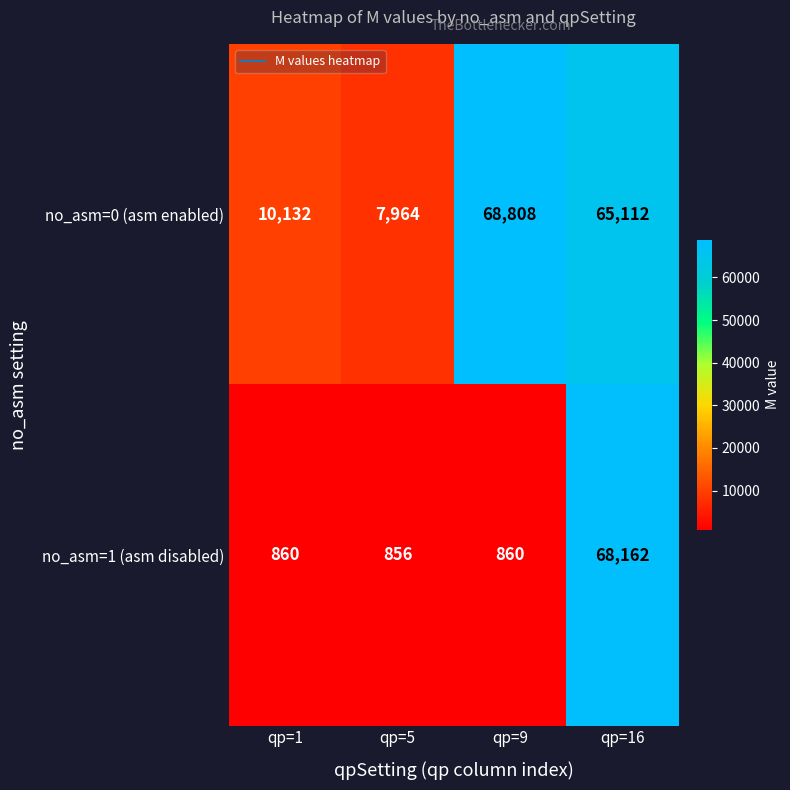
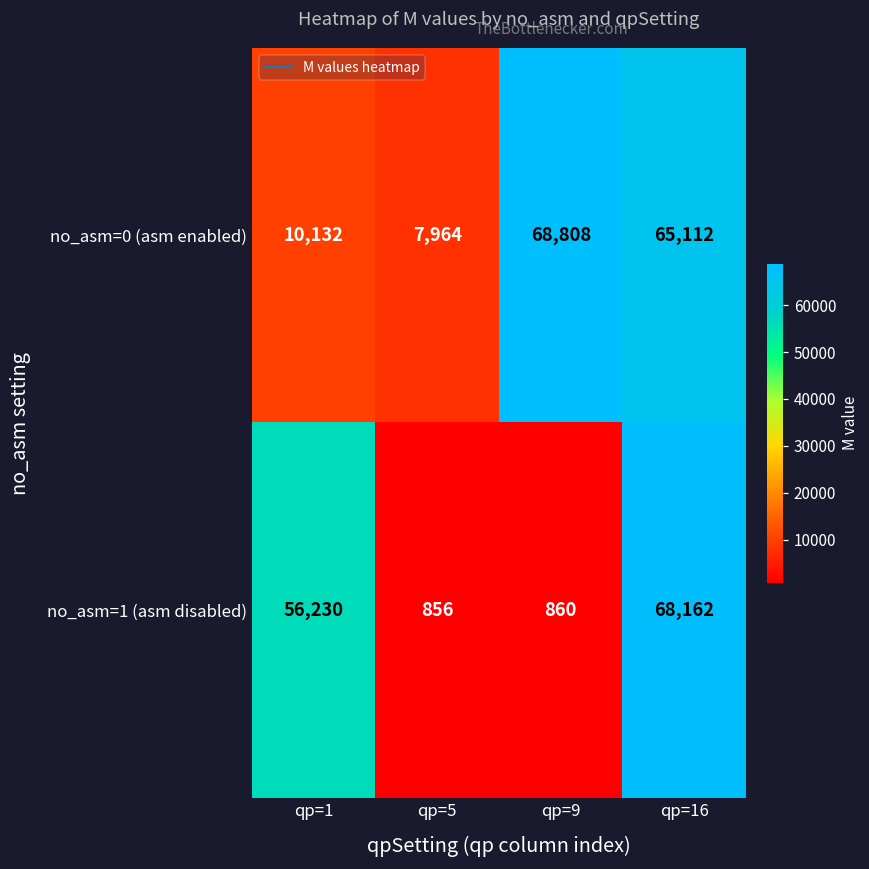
  {
    "no_asm=0 (asm enabled)": {
      "qp=1": "10,132",
      "qp=5": "7,964",
      "qp=9": "68,808",
      "qp=16": "65,112"
    },
    "no_asm=1 (asm disabled)": {
-     "qp=1": "860",
+     "qp=1": "56,230",
      "qp=5": "856",
      "qp=9": "860",
      "qp=16": "68,162"
    }
  }
